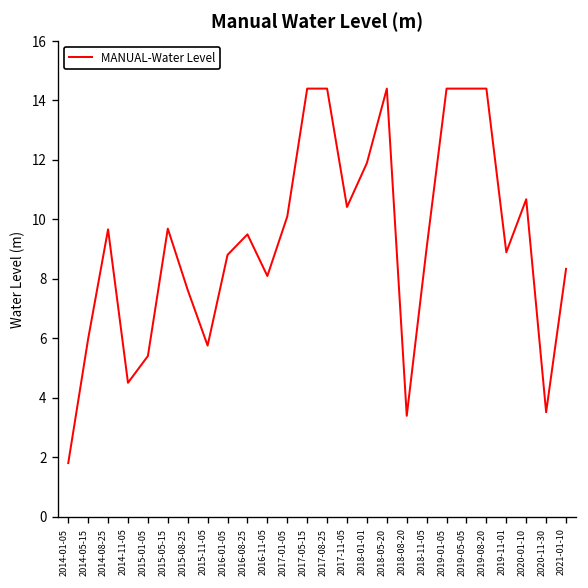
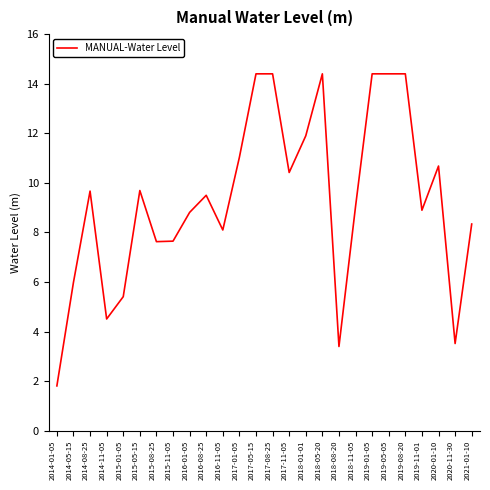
  {
    "2014-01-05": 1.8,
    "2014-05-15": 6.0,
    "2014-08-25": 9.7,
    "2014-11-05": 4.5,
    "2015-01-05": 5.4,
    "2015-05-15": 9.7,
    "2015-08-25": 7.6,
-   "2015-11-05": 5.8,
+   "2015-11-05": 7.7,
    "2016-01-05": 8.8,
    "2016-08-25": 9.5,
    "2016-11-05": 8.1,
-   "2017-01-05": 10.1,
+   "2017-01-05": 11.0,
    "2017-05-15": 14.4,
    "2017-08-25": 14.4,
    "2017-11-05": 10.4,
    "2018-01-01": 11.9,
    "2018-05-20": 14.4,
    "2018-08-20": 3.4,
    "2018-11-05": 9.1,
    "2019-01-05": 14.4,
    "2019-05-05": 14.4,
    "2019-08-20": 14.4,
    "2019-11-01": 8.9,
    "2020-01-10": 10.7,
    "2020-11-30": 3.5,
    "2021-01-10": 8.3
  }
